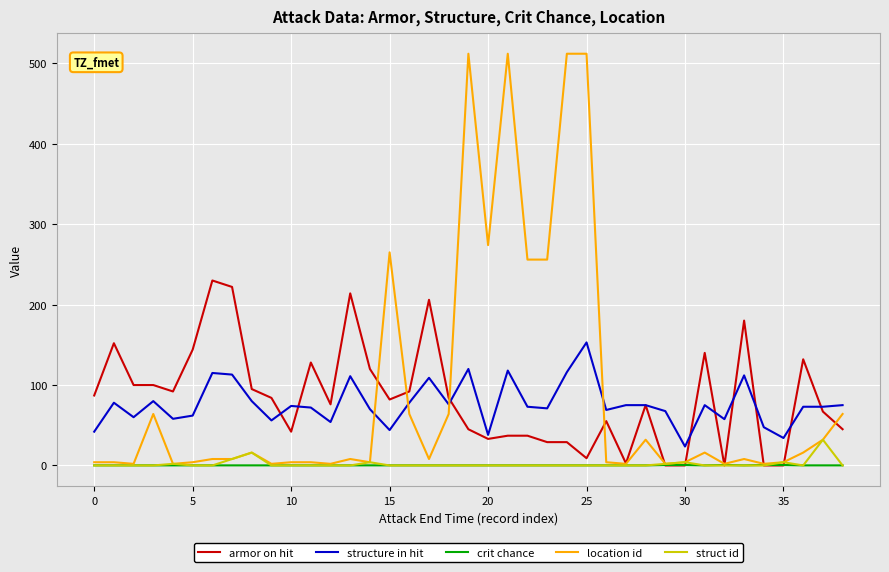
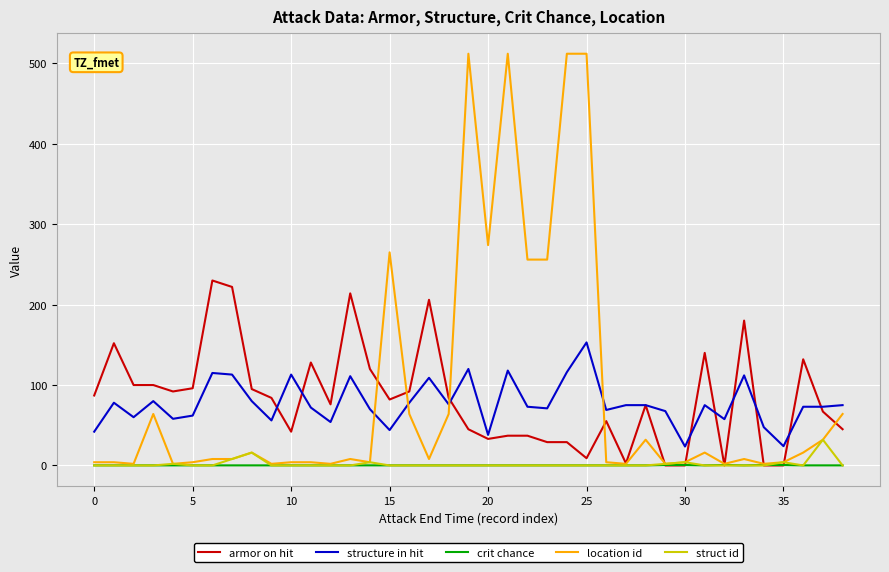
  {
    "armor on hit": {
      "0": 90,
-     "5": 140,
+     "5": 100,
      "10": 40,
      "15": 80,
      "20": 30,
      "25": 10
    },
    "structure in hit": {
      "0": 40,
      "5": 60,
-     "10": 70,
+     "10": 110,
      "15": 40,
      "20": 40,
      "25": 150,
      "30": 20,
-     "35": 30
+     "35": 20
    },
    "location id": {
      "0": 0,
      "5": 0,
      "10": 0,
      "15": 270,
      "20": 270,
      "25": 510
    }
  }
